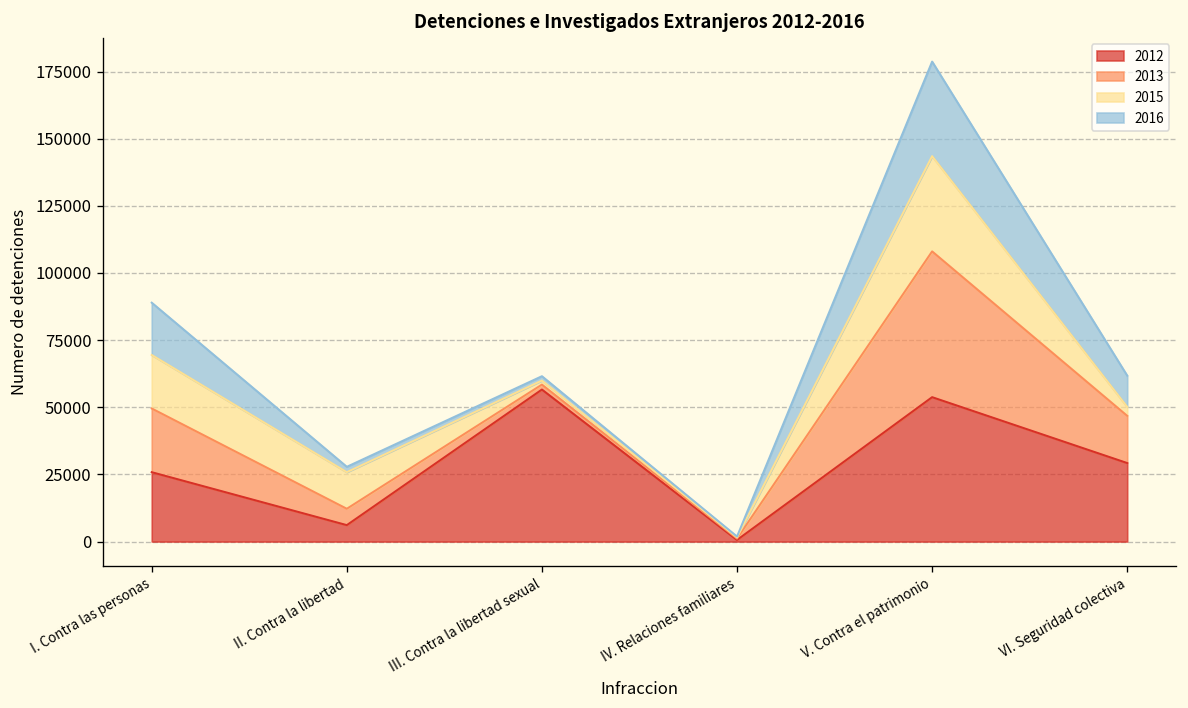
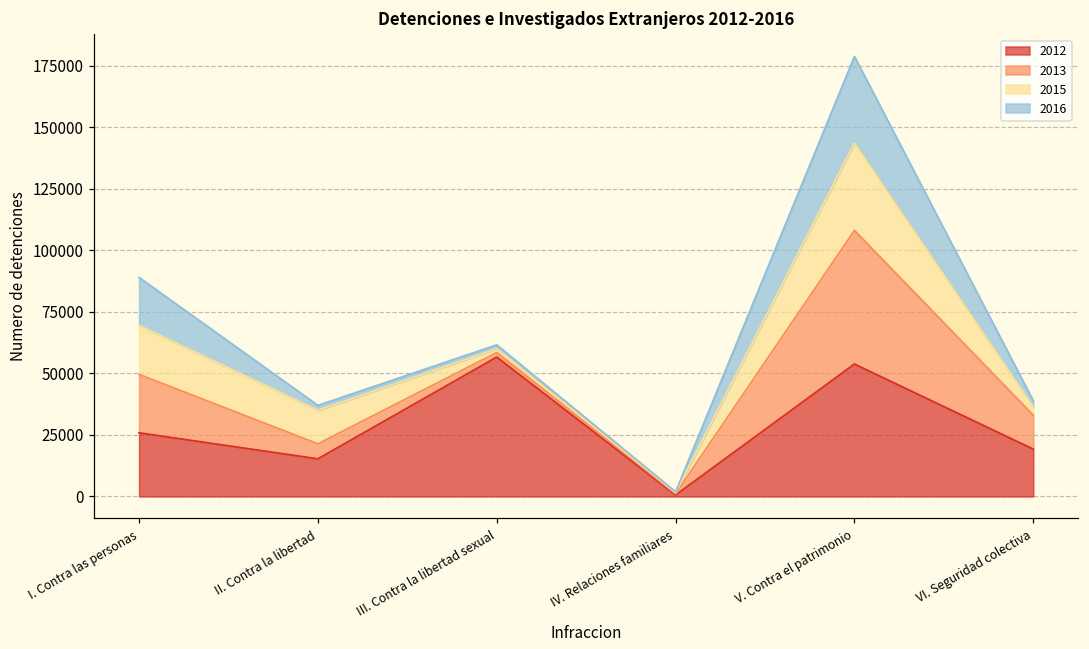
  {
    "2012": {
      "I. Contra las personas": 26000,
-     "II. Contra la libertad": 6000,
+     "II. Contra la libertad": 15000,
      "III. Contra la libertad sexual": 57000,
      "V. Contra el patrimonio": 54000,
-     "VI. Seguridad colectiva": 29000
+     "VI. Seguridad colectiva": 19000
    },
    "2013": {
      "I. Contra las personas": 24000,
      "II. Contra la libertad": 6000,
      "III. Contra la libertad sexual": 2000,
      "V. Contra el patrimonio": 54000,
-     "VI. Seguridad colectiva": 18000
+     "VI. Seguridad colectiva": 14000
    },
    "2015": {
      "I. Contra las personas": 20000,
      "II. Contra la libertad": 14000,
      "III. Contra la libertad sexual": 1000,
      "V. Contra el patrimonio": 35000,
      "VI. Seguridad colectiva": 3000
    },
    "2016": {
      "I. Contra las personas": 19000,
      "II. Contra la libertad": 2000,
      "III. Contra la libertad sexual": 2000,
      "V. Contra el patrimonio": 35000,
-     "VI. Seguridad colectiva": 12000
+     "VI. Seguridad colectiva": 3000
    }
  }
